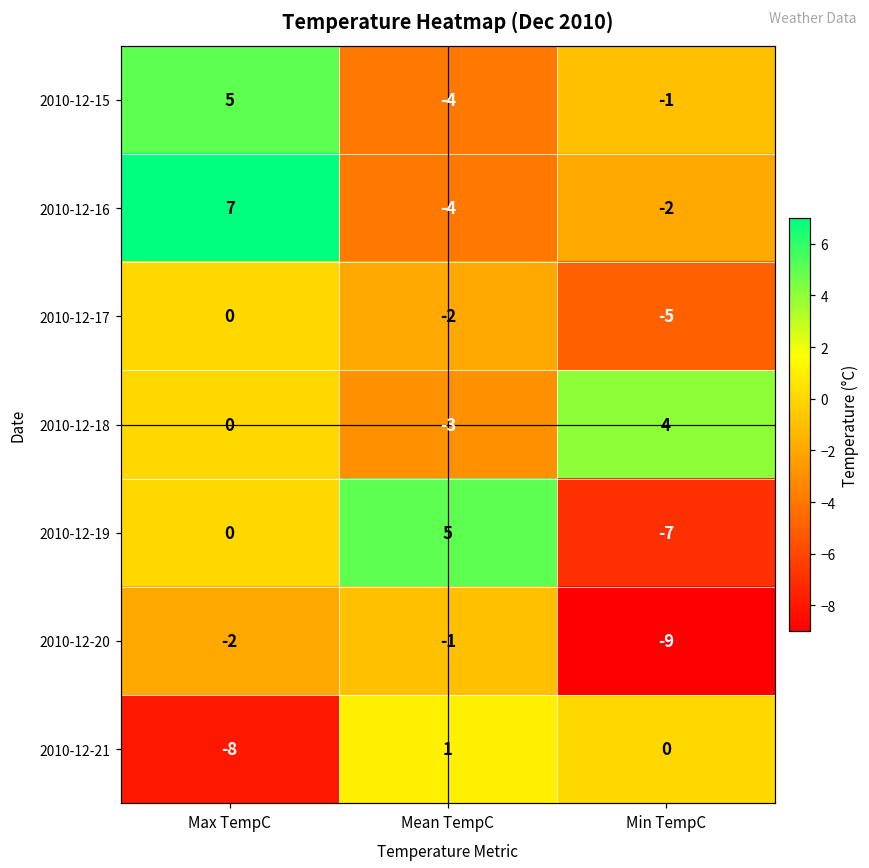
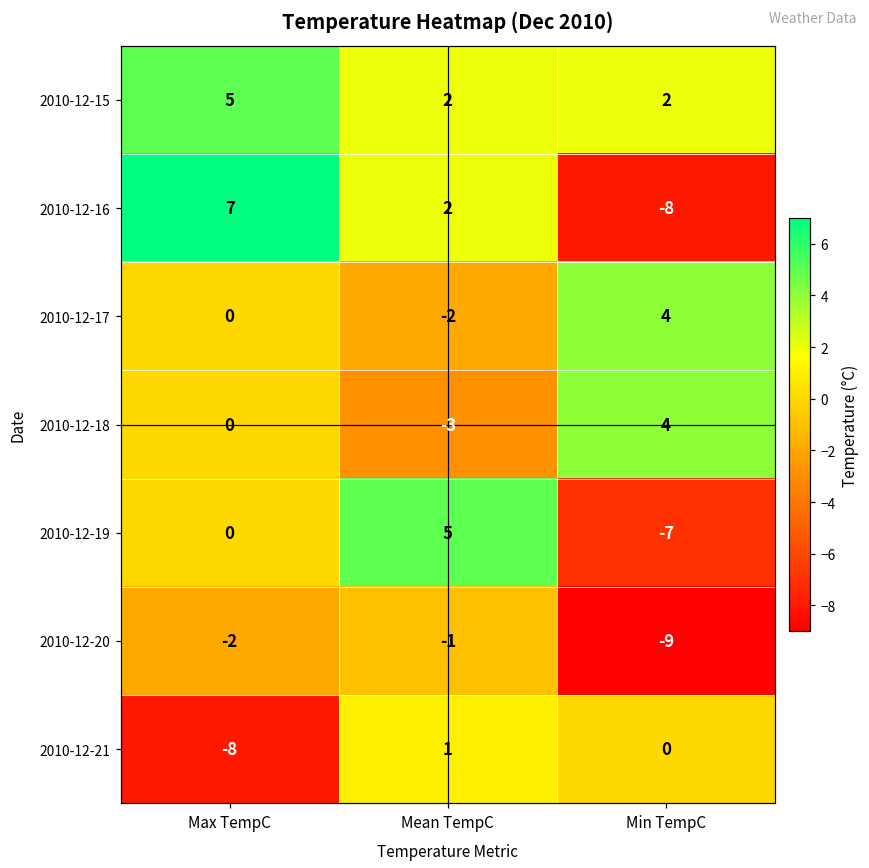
  {
    "2010-12-15": {
      "Max TempC": 5,
-     "Mean TempC": -4,
-     "Min TempC": -1
+     "Mean TempC": 2,
+     "Min TempC": 2
    },
    "2010-12-16": {
      "Max TempC": 7,
-     "Mean TempC": -4,
-     "Min TempC": -2
+     "Mean TempC": 2,
+     "Min TempC": -8
    },
    "2010-12-17": {
      "Max TempC": 0,
      "Mean TempC": -2,
-     "Min TempC": -5
+     "Min TempC": 4
    },
    "2010-12-18": {
      "Max TempC": 0,
      "Mean TempC": -3,
      "Min TempC": 4
    },
    "2010-12-19": {
      "Max TempC": 0,
      "Mean TempC": 5,
      "Min TempC": -7
    },
    "2010-12-20": {
      "Max TempC": -2,
      "Mean TempC": -1,
      "Min TempC": -9
    },
    "2010-12-21": {
      "Max TempC": -8,
      "Mean TempC": 1,
      "Min TempC": 0
    }
  }
